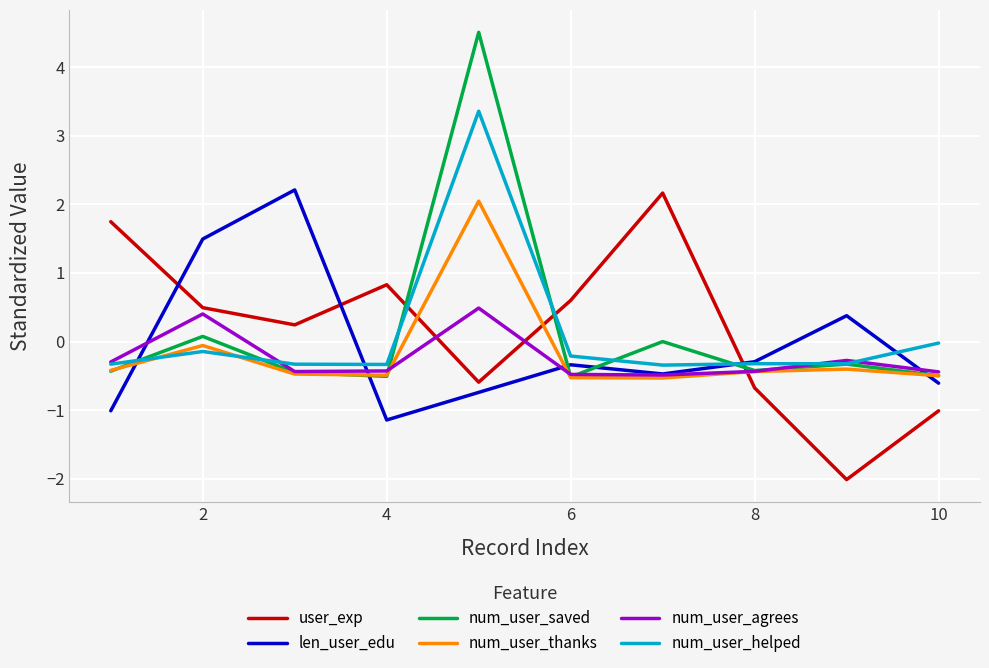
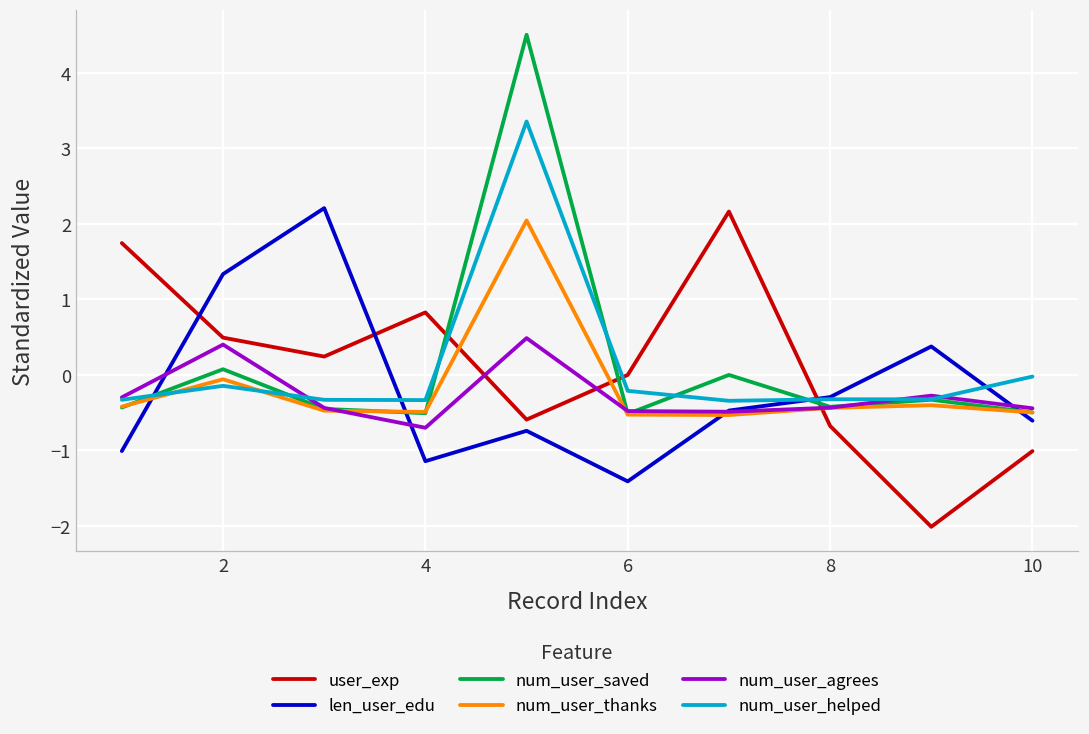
  {
    "user_exp": {
      "2": 0.5,
      "4": 0.8,
-     "6": 0.6,
+     "6": 0.0,
      "8": -0.7,
      "10": -1.0
    },
    "len_user_edu": {
-     "2": 1.5,
+     "2": 1.3,
      "4": -1.1,
-     "6": -0.3,
+     "6": -1.4,
      "10": -0.6
    },
    "num_user_saved": {
      "2": 0.1
    },
    "num_user_thanks": {
      "2": -0.1
    },
    "num_user_agrees": {
      "2": 0.4,
-     "4": -0.4,
+     "4": -0.7,
      "10": -0.4
    },
    "num_user_helped": {
      "2": -0.1,
      "4": -0.3,
      "6": -0.2,
      "10": 0.0
    }
  }
